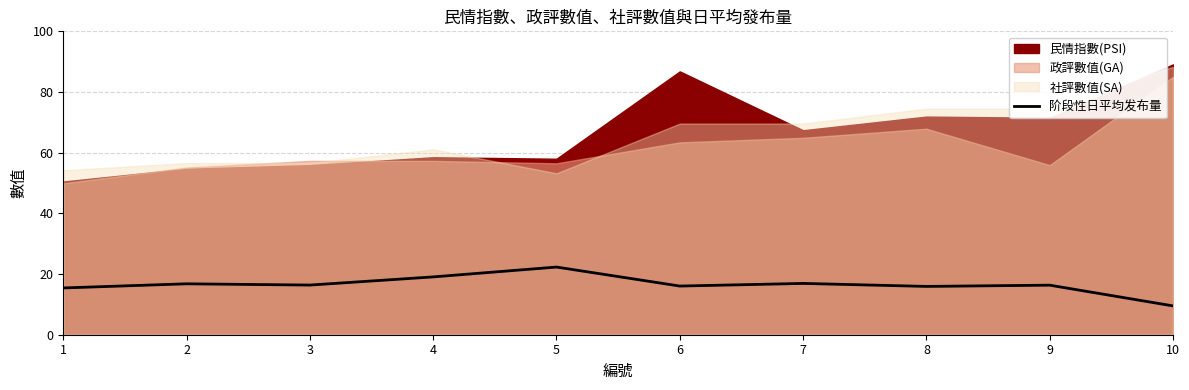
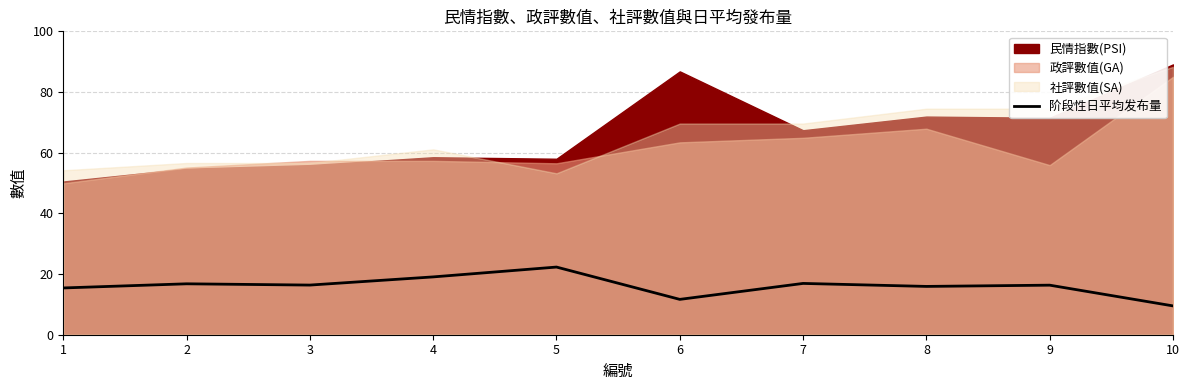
  {
    "阶段性日平均发布量": {
      "1": 15,
      "2": 17,
      "3": 16,
      "4": 19,
      "5": 22,
-     "6": 16,
+     "6": 12,
      "7": 17,
      "8": 16,
      "9": 16,
      "10": 10
    },
    "民情指數(PSI)": {
      "4": 59,
      "5": 58,
      "6": 87,
      "7": 67,
      "8": 72
    },
    "政評數值(GA)": {
      "4": 57,
      "5": 57,
      "6": 63,
      "7": 65,
      "8": 68,
      "9": 56,
      "10": 85
    },
    "社評數值(SA)": {
      "1": 54,
      "2": 57,
      "4": 61,
      "5": 53,
      "6": 70,
      "7": 70,
      "8": 75
    }
  }
